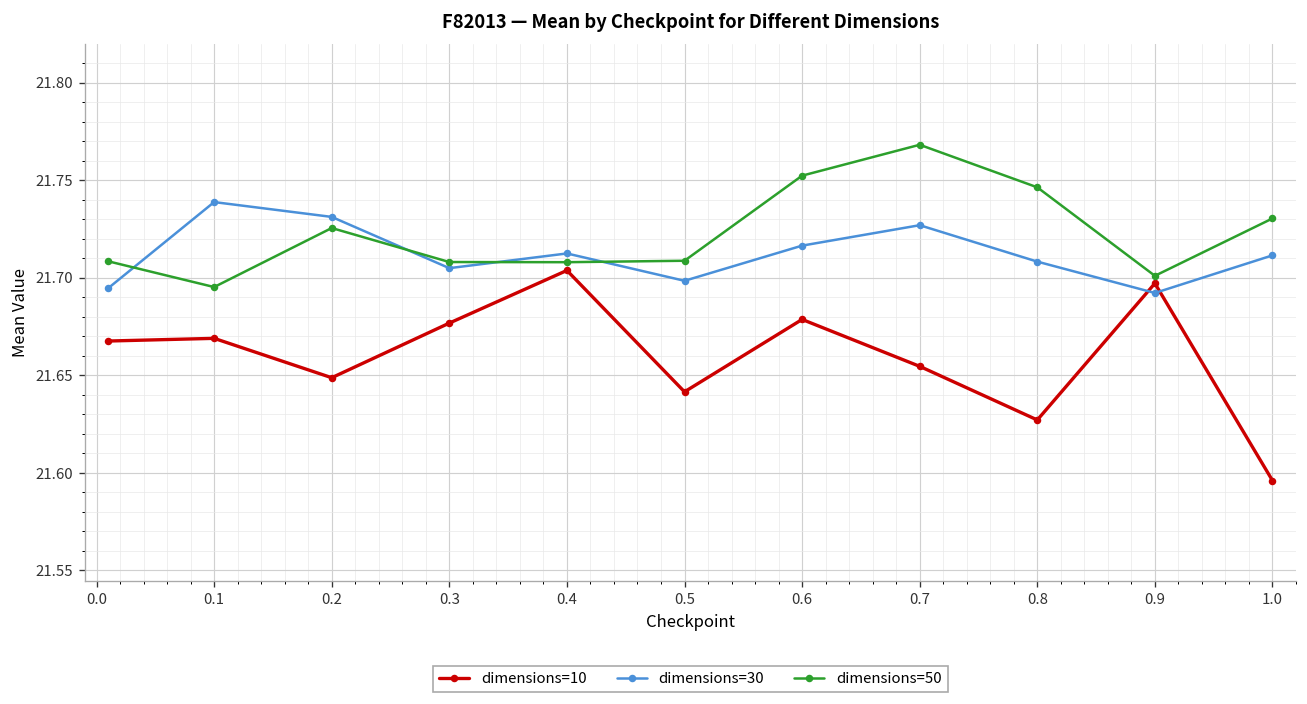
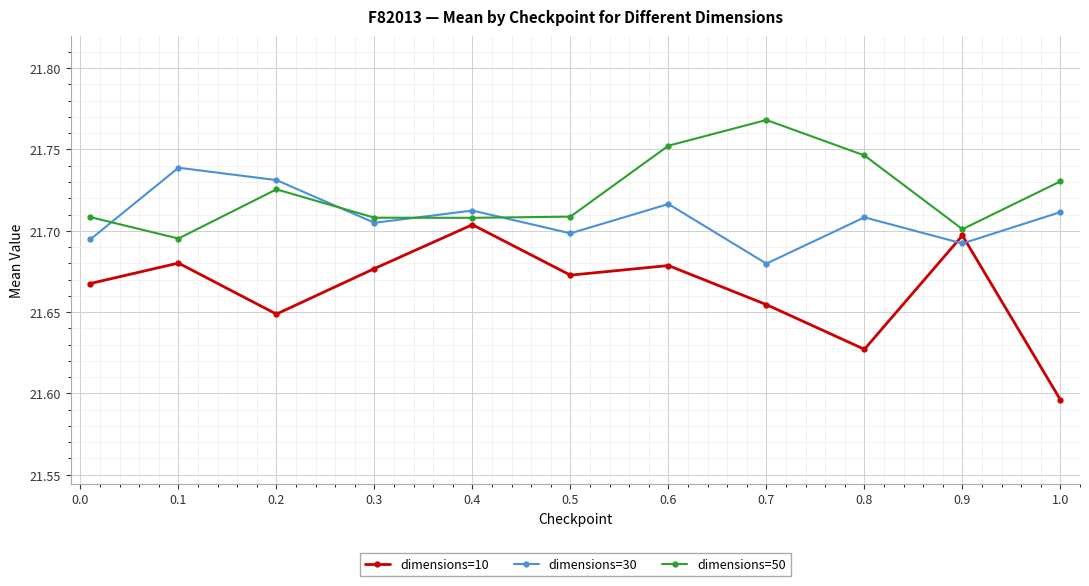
  {
    "dimensions=10": {
-     "0.1": 21.669,
+     "0.1": 21.680,
      "0.2": 21.649,
      "0.3": 21.677,
      "0.4": 21.704,
-     "0.5": 21.642,
+     "0.5": 21.673,
      "0.6": 21.679,
      "0.7": 21.655,
      "0.8": 21.627,
      "0.9": 21.697,
      "1.0": 21.596
    },
    "dimensions=30": {
      "0.1": 21.739,
      "0.2": 21.731,
      "0.3": 21.705,
      "0.4": 21.712,
      "0.5": 21.698,
      "0.6": 21.716,
-     "0.7": 21.727,
+     "0.7": 21.680,
      "0.8": 21.708,
      "0.9": 21.692,
      "1.0": 21.711
    },
    "dimensions=50": {
      "0.1": 21.695,
      "0.2": 21.725,
      "0.3": 21.708,
      "0.4": 21.708,
      "0.5": 21.709,
      "0.6": 21.752,
      "0.7": 21.768,
      "0.8": 21.746,
      "0.9": 21.701,
      "1.0": 21.730
    }
  }
